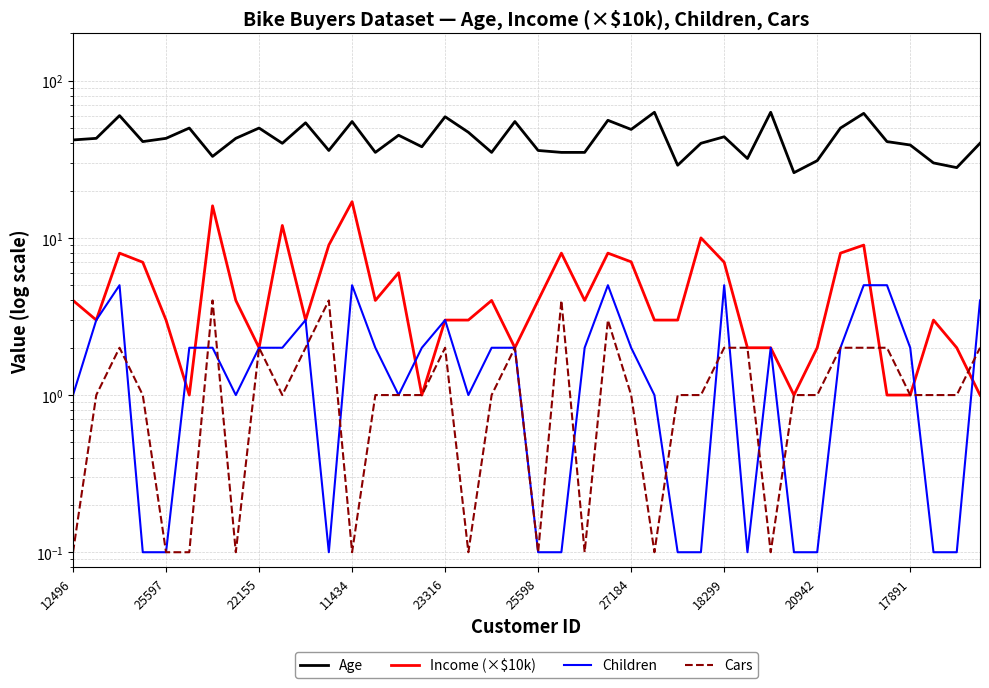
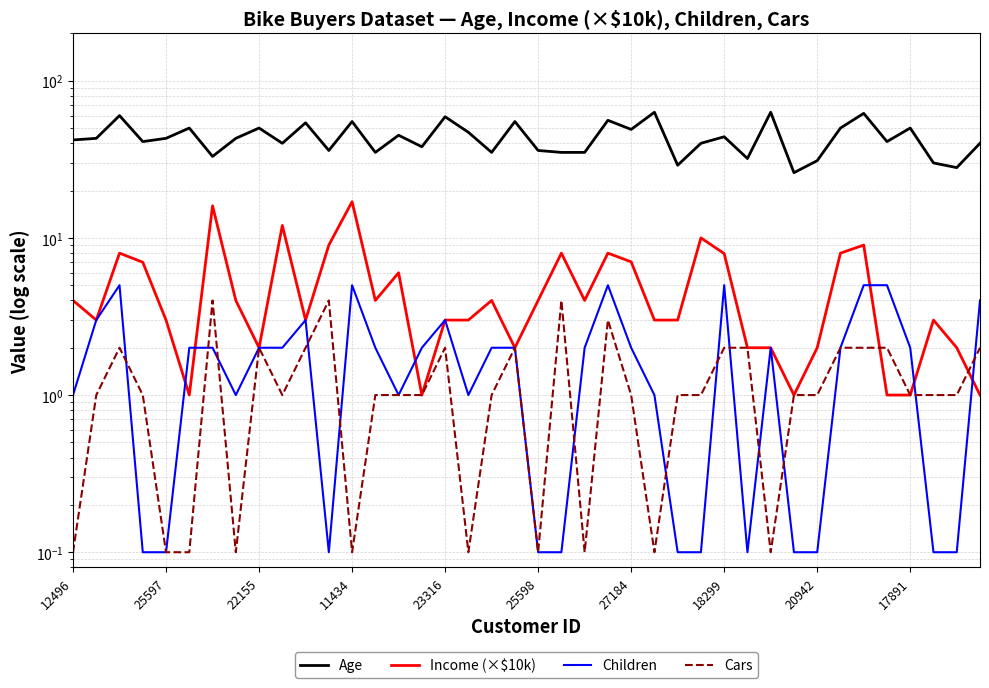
  {
    "Age": {
      "12496": 42,
      "25597": 43,
      "22155": 50,
      "11434": 55,
      "23316": 59,
      "25598": 36,
      "27184": 49,
      "18299": 44,
      "20942": 31,
-     "17891": 39
+     "17891": 50
    },
    "Income (×$10k)": {
      "12496": 4,
      "25597": 3,
      "11434": 17,
      "25598": 4,
      "27184": 7,
-     "18299": 7,
+     "18299": 8,
      "20942": 2
    },
    "Children": {
      "12496": 1,
      "11434": 5,
      "27184": 2,
      "18299": 5,
      "20942": 0.10,
      "17891": 2
    },
    "Cars": {
      "12496": 0.10,
      "11434": 0.10,
      "23316": 2,
      "27184": 1,
      "18299": 2,
      "20942": 1
    }
  }
